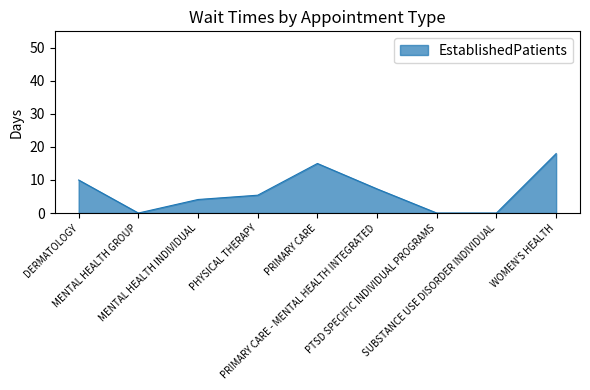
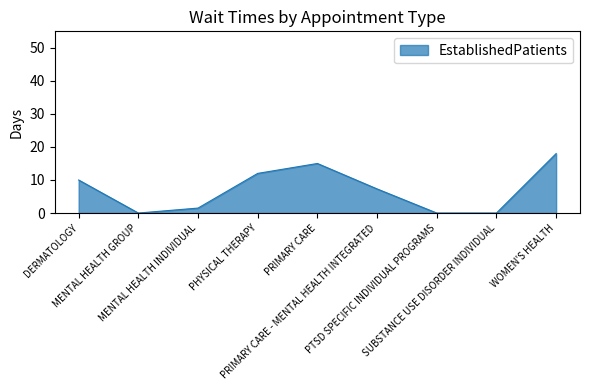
  {
    "DERMATOLOGY": 10,
    "MENTAL HEALTH GROUP": 0,
-   "MENTAL HEALTH INDIVIDUAL": 4,
-   "PHYSICAL THERAPY": 5,
+   "MENTAL HEALTH INDIVIDUAL": 2,
+   "PHYSICAL THERAPY": 12,
    "PRIMARY CARE": 15,
    "PRIMARY CARE - MENTAL HEALTH INTEGRATED": 7,
    "PTSD SPECIFIC INDIVIDUAL PROGRAMS": 0,
    "SUBSTANCE USE DISORDER INDIVIDUAL": 0,
    "WOMEN'S HEALTH": 18
  }
